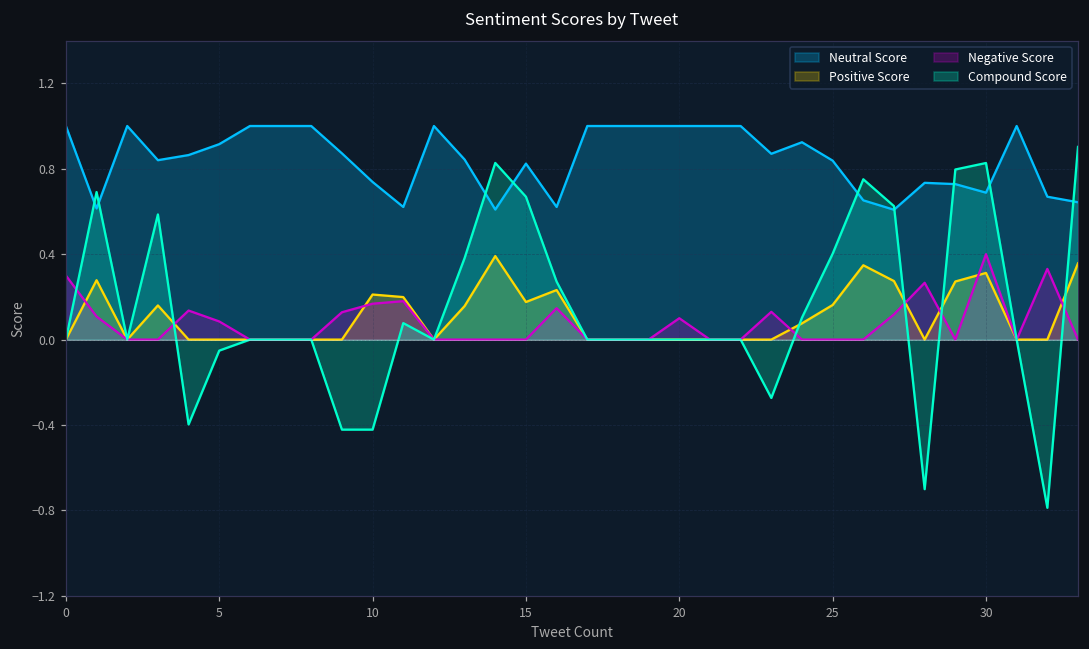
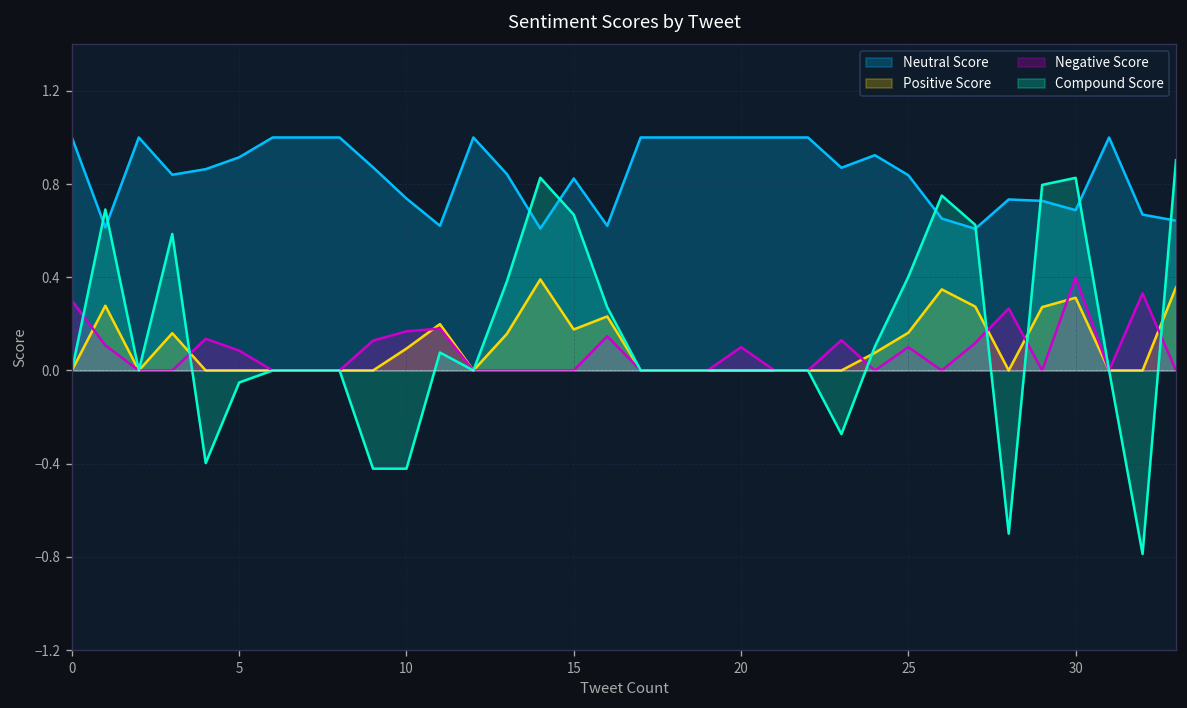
  {
    "Positive Score": {
-     "10": 0.21,
+     "10": 0.09,
      "15": 0.18,
      "25": 0.16,
      "30": 0.31
    },
    "Negative Score": {
      "0": 0.3,
      "5": 0.09,
      "10": 0.17,
      "15": 0.0,
      "20": 0.1,
-     "25": 0.0,
+     "25": 0.1,
      "30": 0.4
    }
  }
